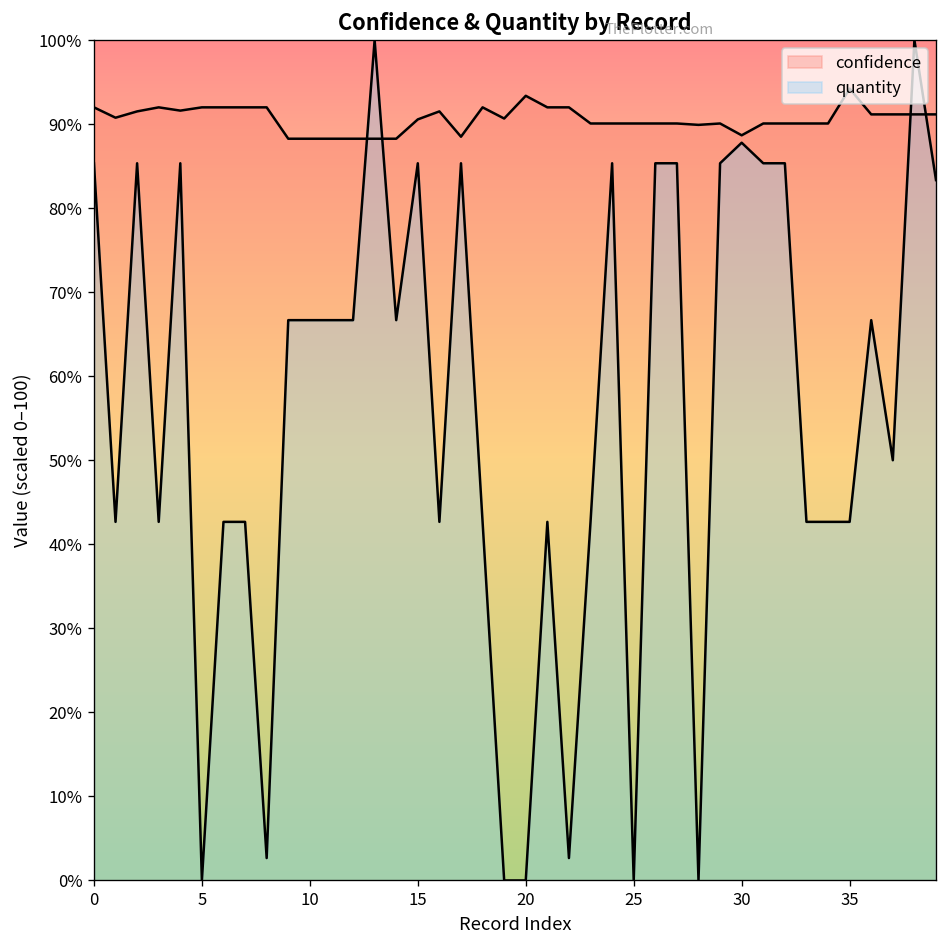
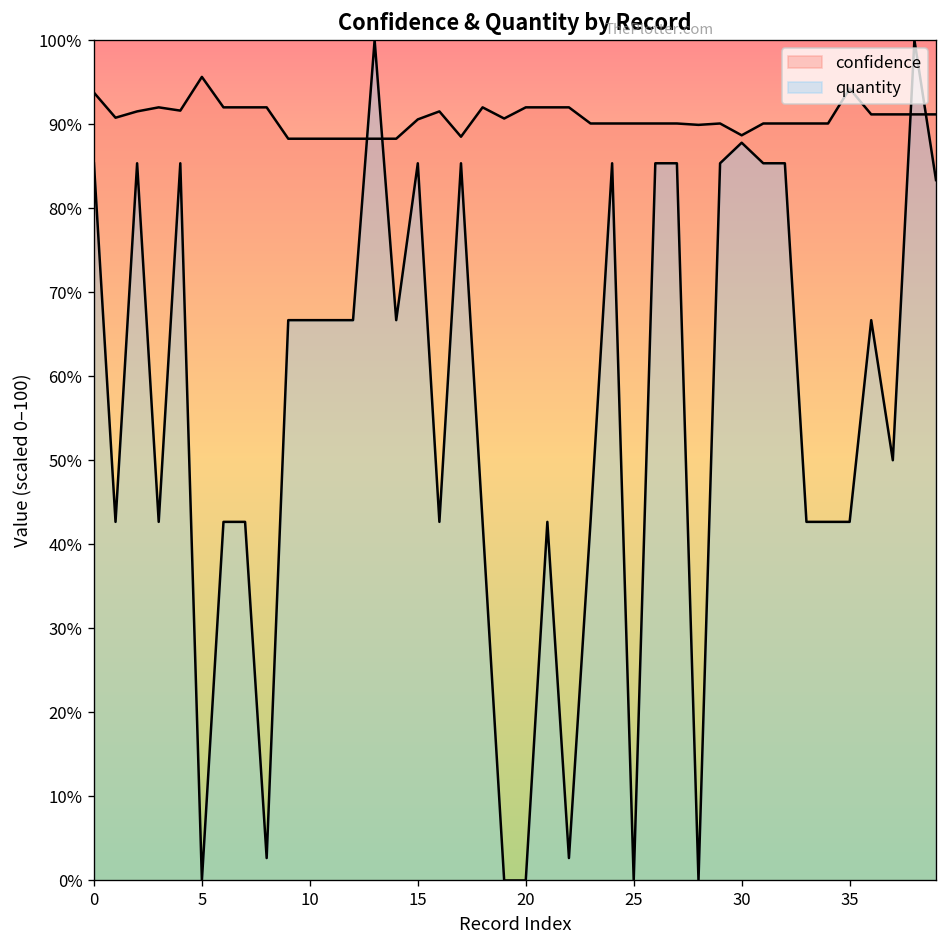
  {
    "confidence": {
-     "0": "92%",
-     "5": "92%",
+     "0": "94%",
+     "5": "96%",
      "10": "88%",
      "15": "91%",
-     "20": "93%",
+     "20": "92%",
      "25": "90%",
      "30": "89%"
    },
    "quantity": {
      "0": "85%",
      "5": "0%",
      "10": "67%",
      "15": "85%",
      "20": "0%",
      "25": "0%",
      "30": "88%",
      "35": "43%"
    }
  }
